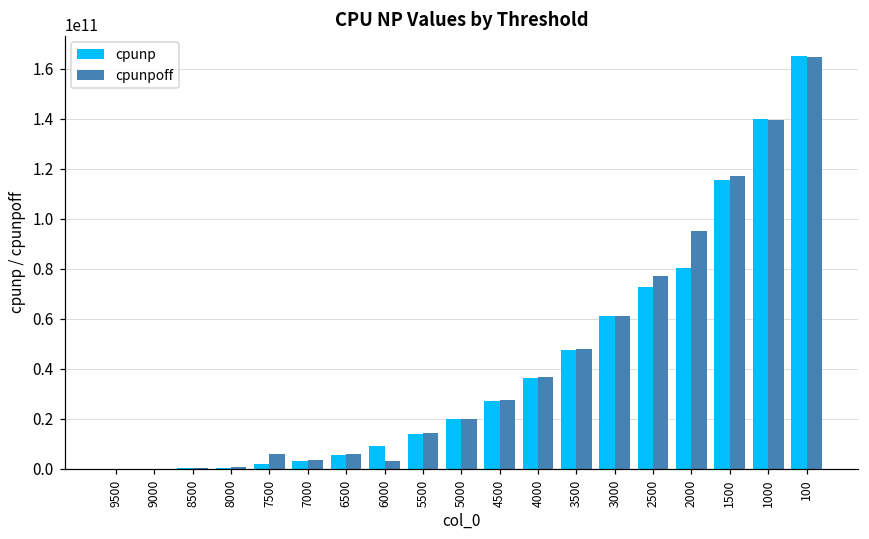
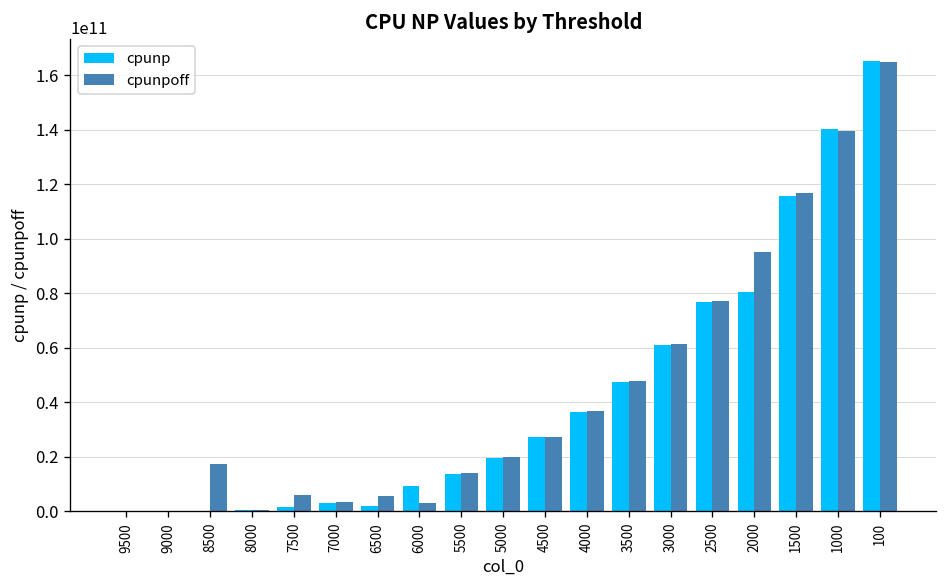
  {
    "cpunp": {
      "7500": 2000000000,
      "7000": 3000000000,
-     "6500": 6000000000,
+     "6500": 2000000000,
      "6000": 9000000000,
      "5500": 14000000000,
      "5000": 20000000000,
      "4500": 27000000000,
      "4000": 36000000000,
      "3500": 48000000000,
      "3000": 61000000000,
-     "2500": 73000000000,
+     "2500": 77000000000,
      "2000": 80000000000,
      "1500": 116000000000,
      "1000": 140000000000,
      "100": 165000000000
    },
    "cpunpoff": {
-     "8500": 0,
+     "8500": 18000000000,
      "7500": 6000000000,
      "7000": 3000000000,
      "6500": 6000000000,
      "6000": 3000000000,
      "5500": 14000000000,
      "5000": 20000000000,
      "4500": 27000000000,
      "4000": 37000000000,
      "3500": 48000000000,
      "3000": 61000000000,
      "2500": 77000000000,
      "2000": 95000000000,
      "1500": 117000000000,
      "1000": 139000000000,
      "100": 165000000000
    }
  }
